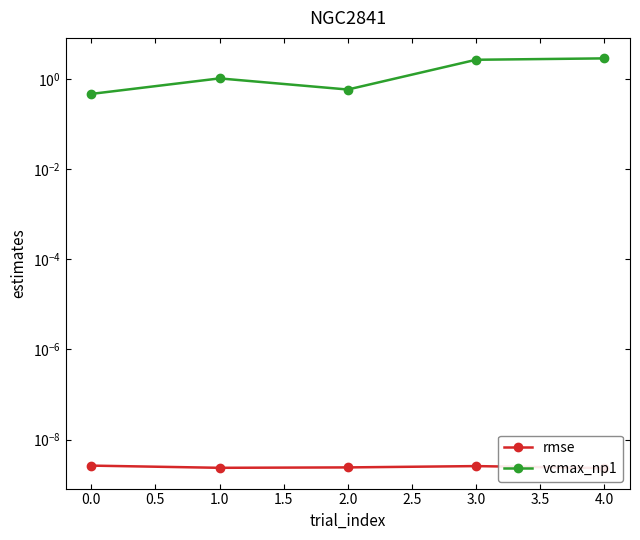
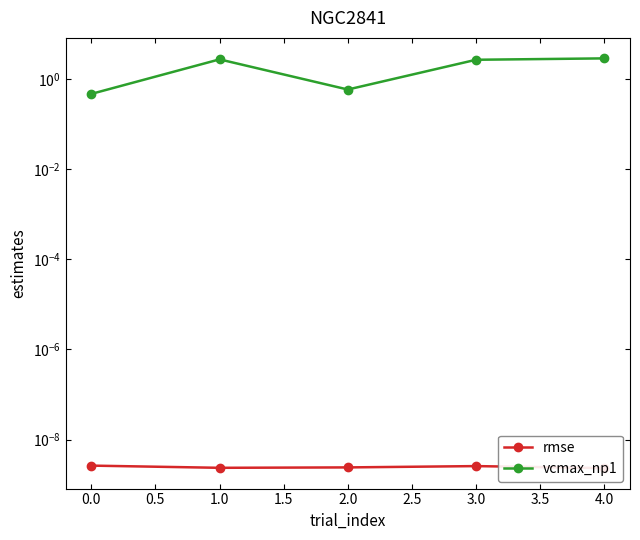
  {
    "rmse": {
      "0.0": 0.000000003,
      "1.0": 0.000000002,
      "2.0": 0.000000002,
      "3.0": 0.000000003
    },
    "vcmax_np1": {
      "0.0": 0.5,
-     "1.0": 1.0,
+     "1.0": 3,
      "2.0": 0.6,
      "3.0": 3,
      "4.0": 3
    }
  }
